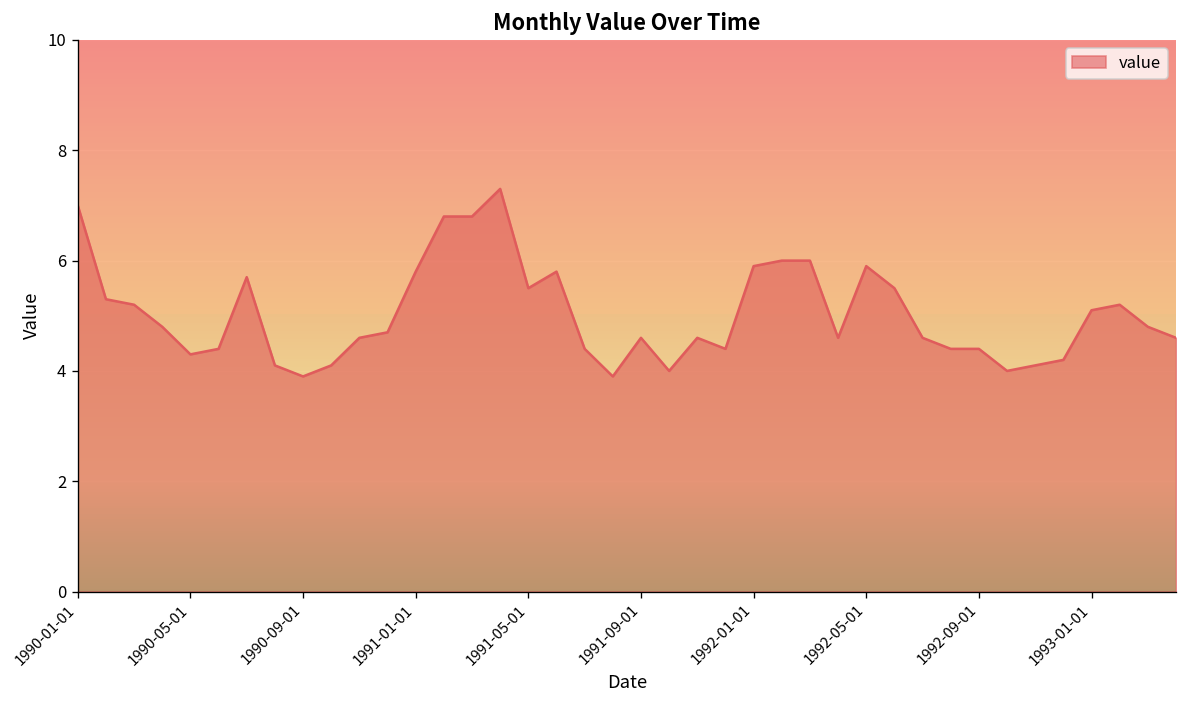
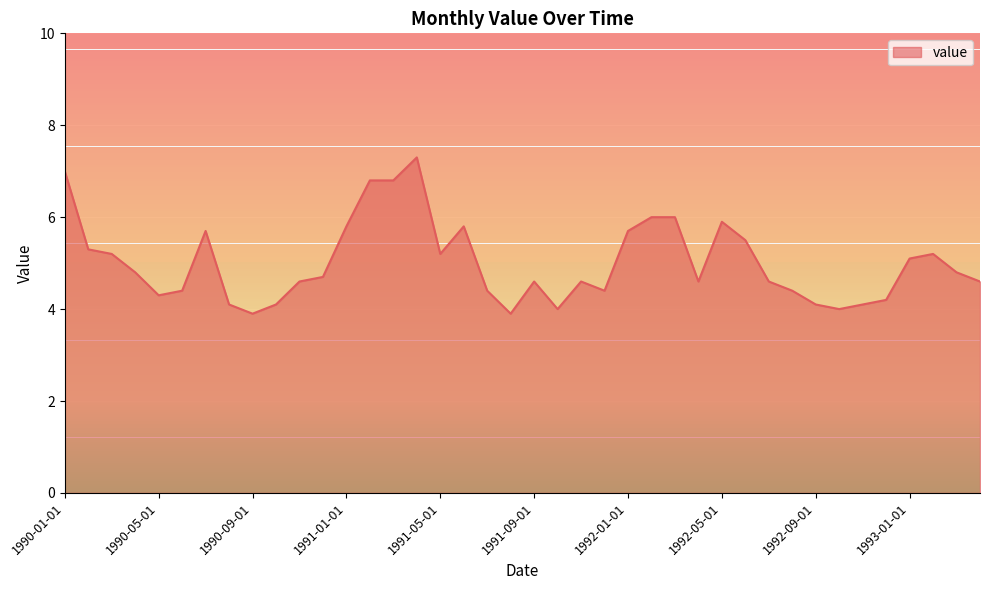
  {
    "1990-01-01": 7.0,
    "1990-05-01": 4.3,
    "1990-09-01": 3.9,
    "1991-01-01": 5.8,
-   "1991-05-01": 5.5,
+   "1991-05-01": 5.2,
    "1991-09-01": 4.6,
-   "1992-01-01": 5.9,
+   "1992-01-01": 5.7,
    "1992-05-01": 5.9,
-   "1992-09-01": 4.4,
+   "1992-09-01": 4.1,
    "1993-01-01": 5.1
  }
